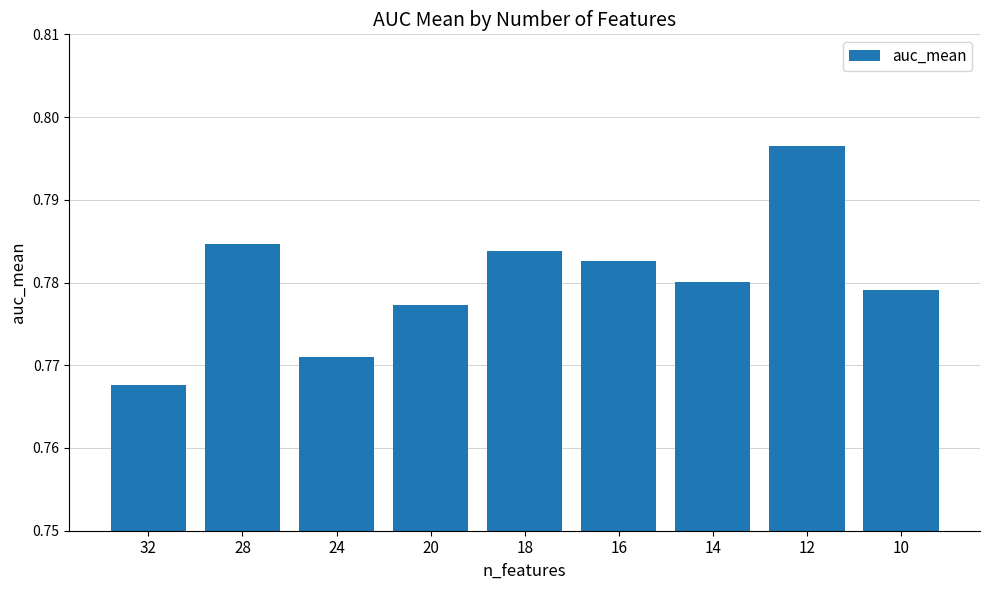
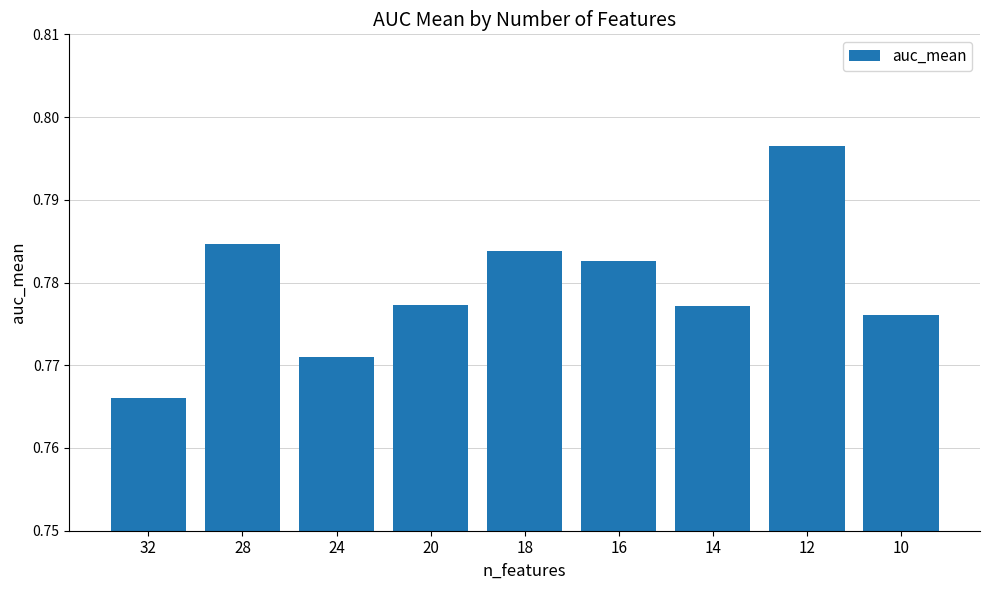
  {
-   "32": 0.768,
+   "32": 0.766,
    "28": 0.785,
    "24": 0.771,
    "20": 0.777,
    "18": 0.784,
    "16": 0.783,
-   "14": 0.780,
+   "14": 0.777,
    "12": 0.796,
-   "10": 0.779
+   "10": 0.776
  }
